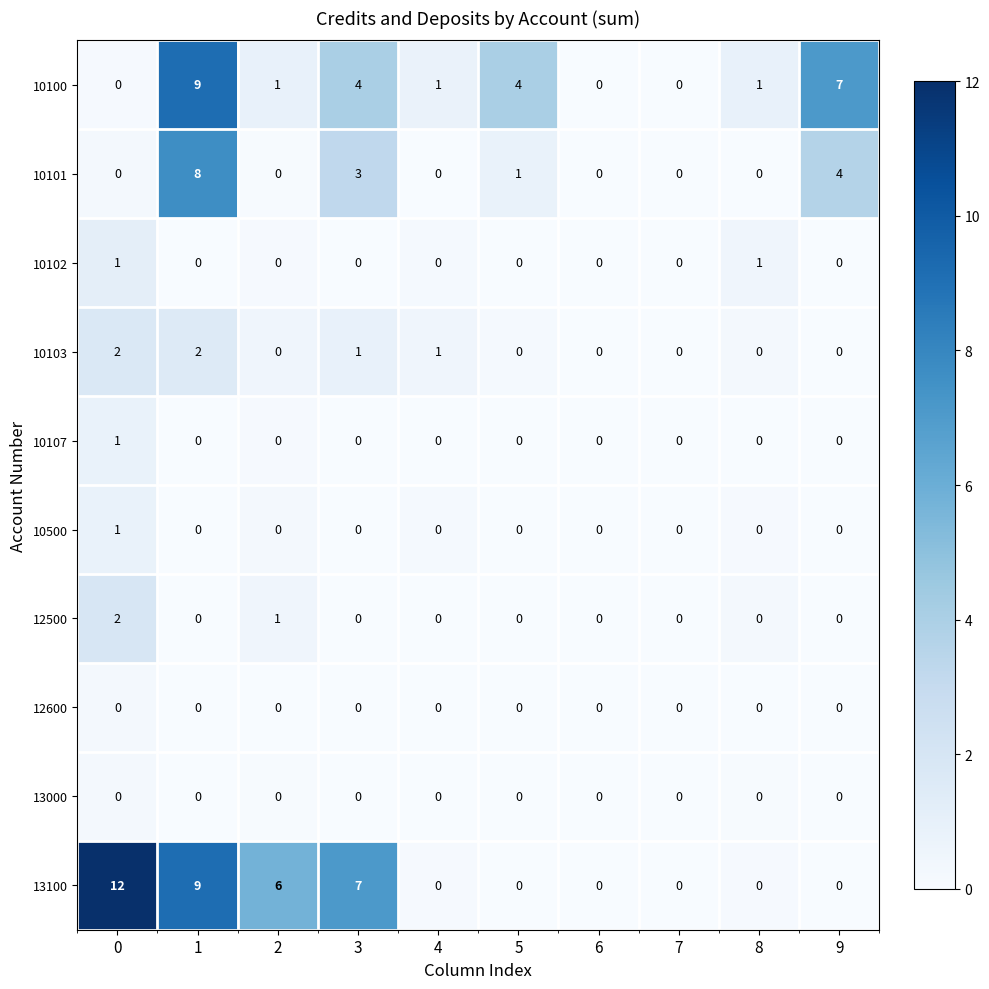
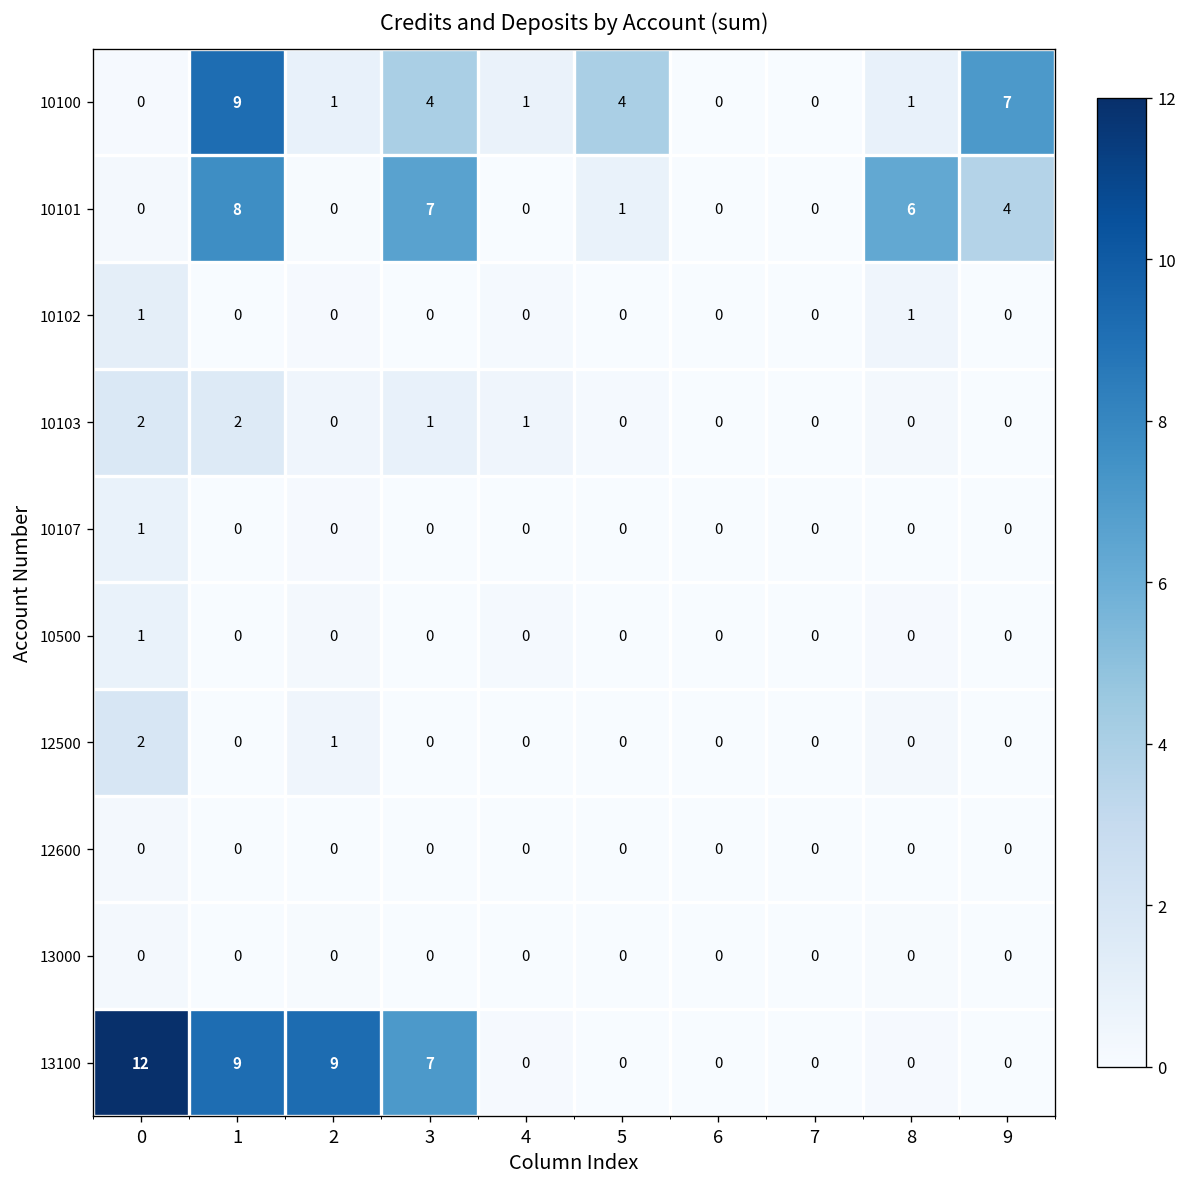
  {
    "10100": {
      "0": 0,
      "1": 9,
      "2": 1,
      "3": 4,
      "4": 1,
      "5": 4,
      "6": 0,
      "7": 0,
      "8": 1,
      "9": 7
    },
    "10101": {
      "0": 0,
      "1": 8,
      "2": 0,
-     "3": 3,
+     "3": 7,
      "4": 0,
      "5": 1,
      "6": 0,
      "7": 0,
-     "8": 0,
+     "8": 6,
      "9": 4
    },
    "10102": {
      "0": 1,
      "1": 0,
      "2": 0,
      "3": 0,
      "4": 0,
      "5": 0,
      "6": 0,
      "7": 0,
      "8": 1,
      "9": 0
    },
    "10103": {
      "0": 2,
      "1": 2,
      "2": 0,
      "3": 1,
      "4": 1,
      "5": 0,
      "6": 0,
      "7": 0,
      "8": 0,
      "9": 0
    },
    "10107": {
      "0": 1,
      "1": 0,
      "2": 0,
      "3": 0,
      "4": 0,
      "5": 0,
      "6": 0,
      "7": 0,
      "8": 0,
      "9": 0
    },
    "10500": {
      "0": 1,
      "1": 0,
      "2": 0,
      "3": 0,
      "4": 0,
      "5": 0,
      "6": 0,
      "7": 0,
      "8": 0,
      "9": 0
    },
    "12500": {
      "0": 2,
      "1": 0,
      "2": 1,
      "3": 0,
      "4": 0,
      "5": 0,
      "6": 0,
      "7": 0,
      "8": 0,
      "9": 0
    },
    "12600": {
      "0": 0,
      "1": 0,
      "2": 0,
      "3": 0,
      "4": 0,
      "5": 0,
      "6": 0,
      "7": 0,
      "8": 0,
      "9": 0
    },
    "13000": {
      "0": 0,
      "1": 0,
      "2": 0,
      "3": 0,
      "4": 0,
      "5": 0,
      "6": 0,
      "7": 0,
      "8": 0,
      "9": 0
    },
    "13100": {
      "0": 12,
      "1": 9,
-     "2": 6,
+     "2": 9,
      "3": 7,
      "4": 0,
      "5": 0,
      "6": 0,
      "7": 0,
      "8": 0,
      "9": 0
    }
  }
